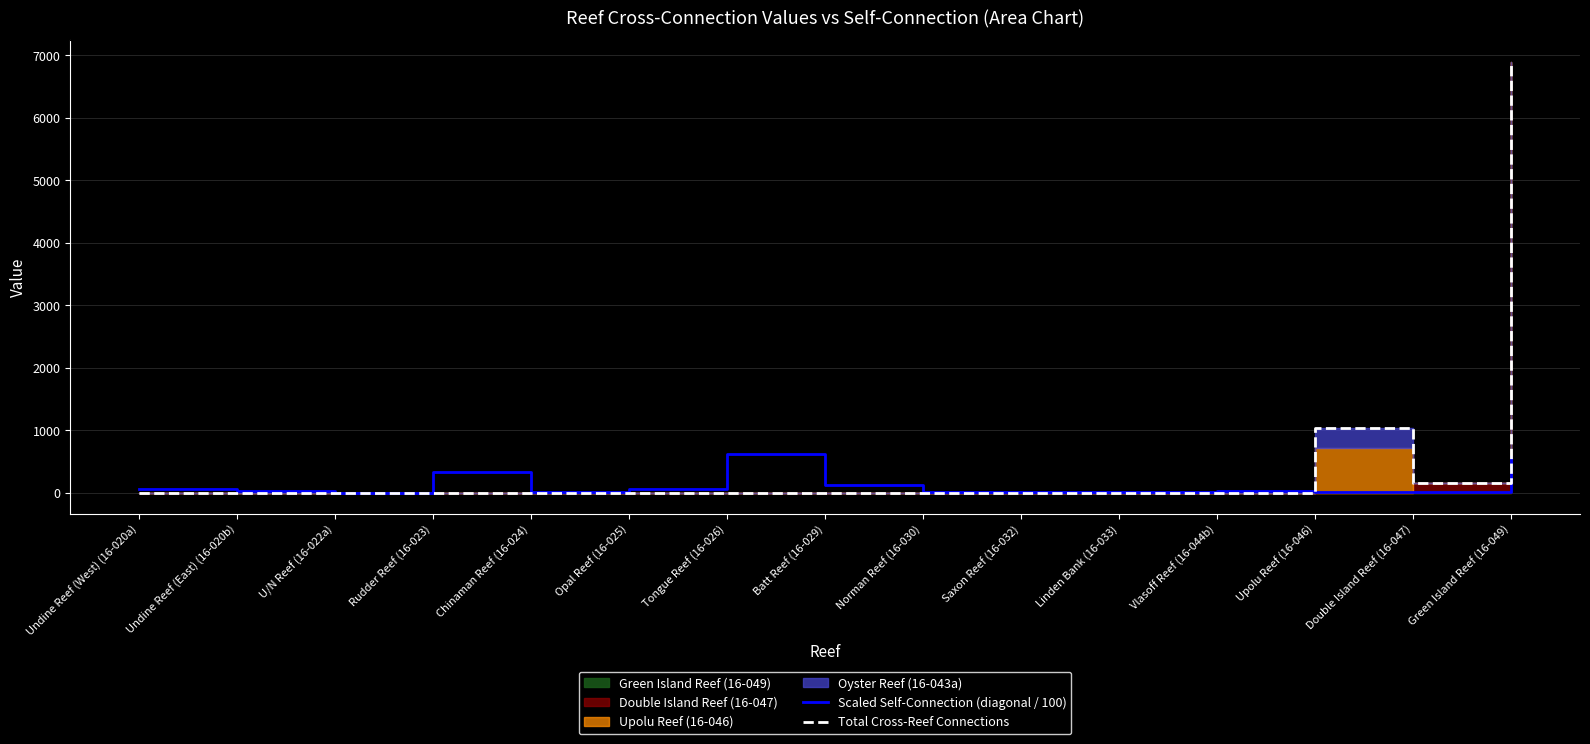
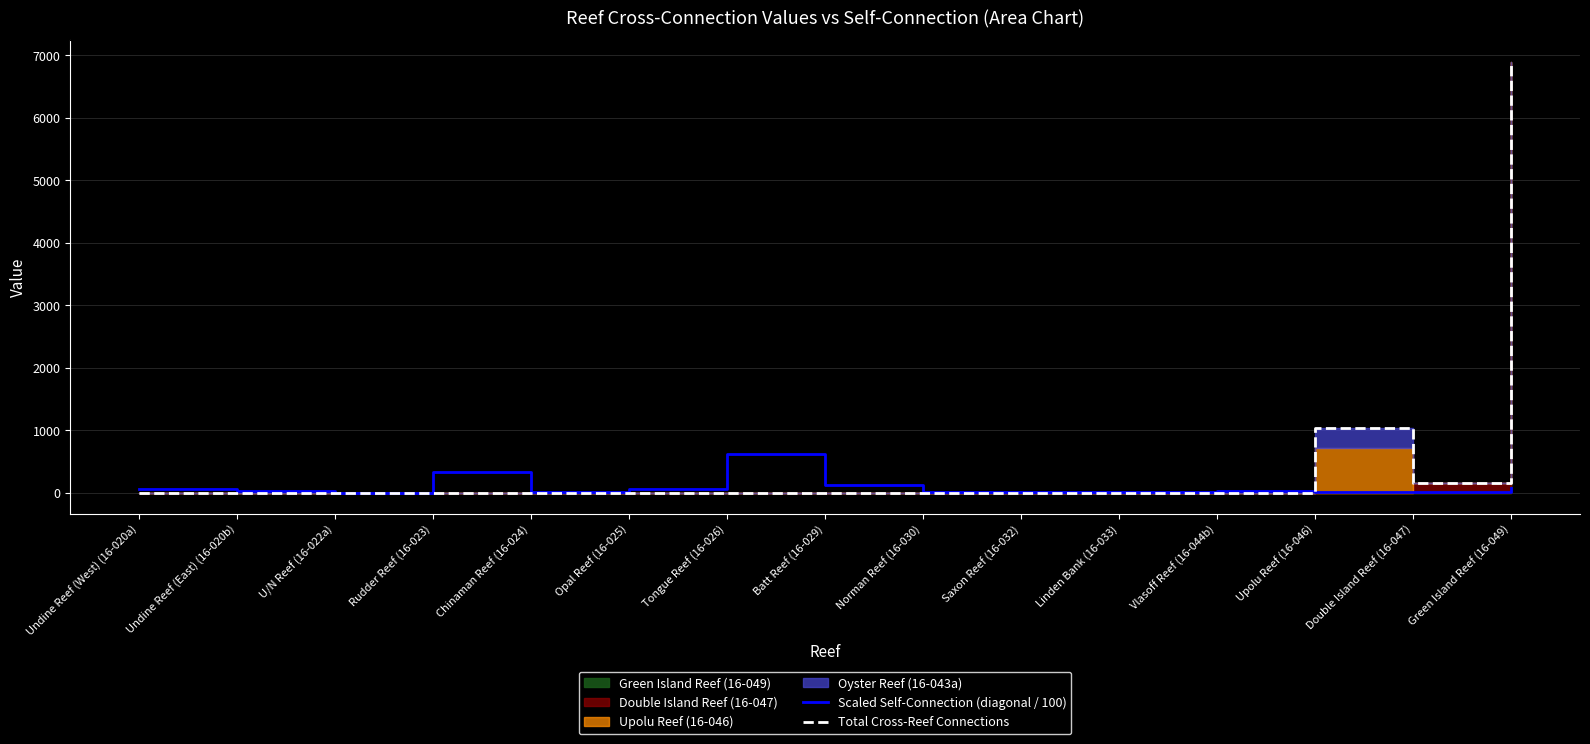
  {
    "Scaled Self-Connection (diagonal / 100)": {
      "Undine Reef (West) (16-020a)": 100,
      "Rudder Reef (16-023)": 300,
      "Opal Reef (16-025)": 100,
      "Tongue Reef (16-026)": 600,
      "Batt Reef (16-029)": 100,
-     "Green Island Reef (16-049)": 600
+     "Green Island Reef (16-049)": 100
    }
  }
